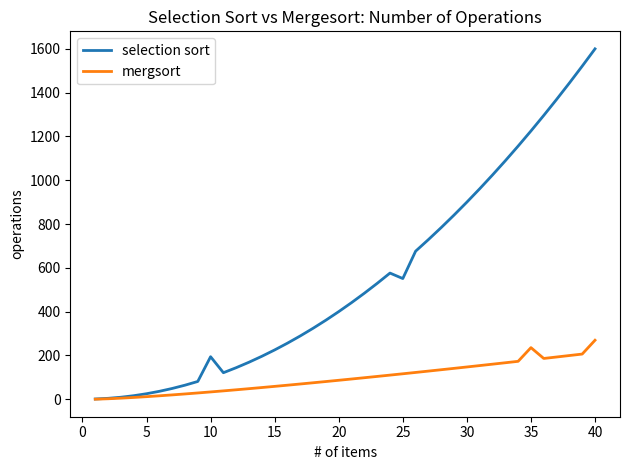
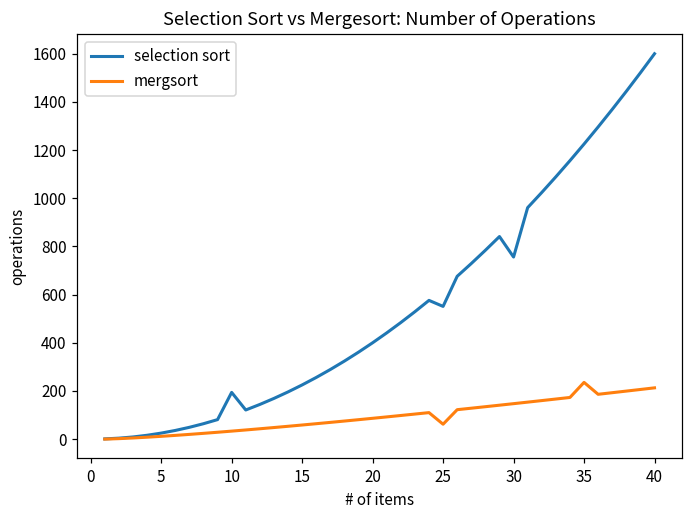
  {
    "selection sort": {
      "5": 30,
      "10": 190,
      "15": 230,
      "20": 400,
      "25": 550,
-     "30": 900,
+     "30": 760,
      "35": 1230,
      "40": 1600
    },
    "mergsort": {
      "5": 10,
      "10": 30,
      "15": 60,
      "20": 90,
-     "25": 120,
+     "25": 60,
      "30": 150,
      "35": 240,
-     "40": 270
+     "40": 210
    }
  }
